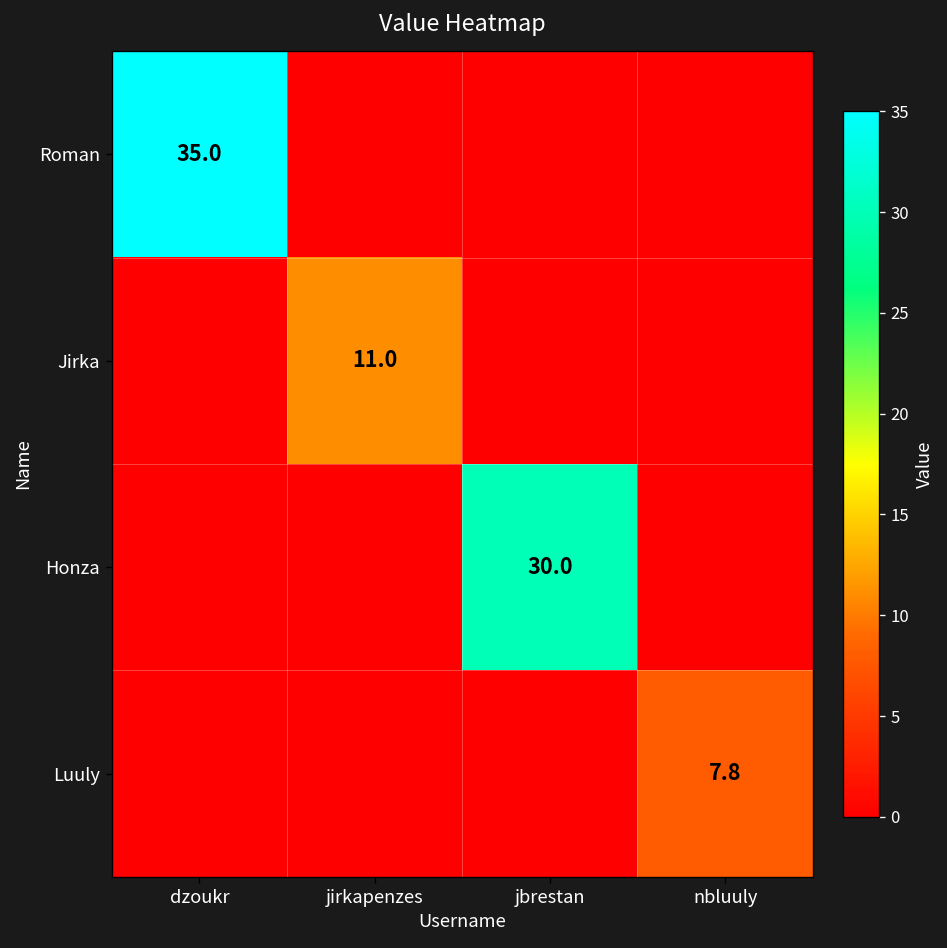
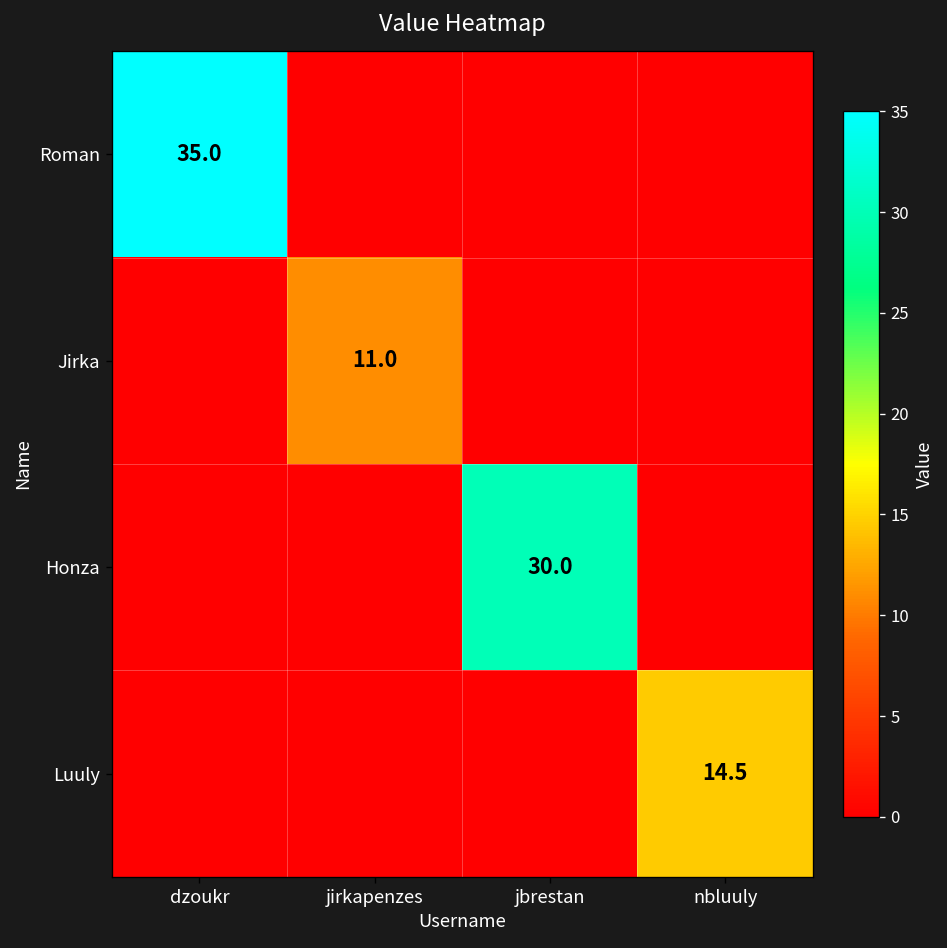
  {
    "Roman": {
      "dzoukr": 35.0
    },
    "Jirka": {
      "jirkapenzes": 11.0
    },
    "Honza": {
      "jbrestan": 30.0
    },
    "Luuly": {
-     "nbluuly": 7.8
+     "nbluuly": 14.5
    }
  }
